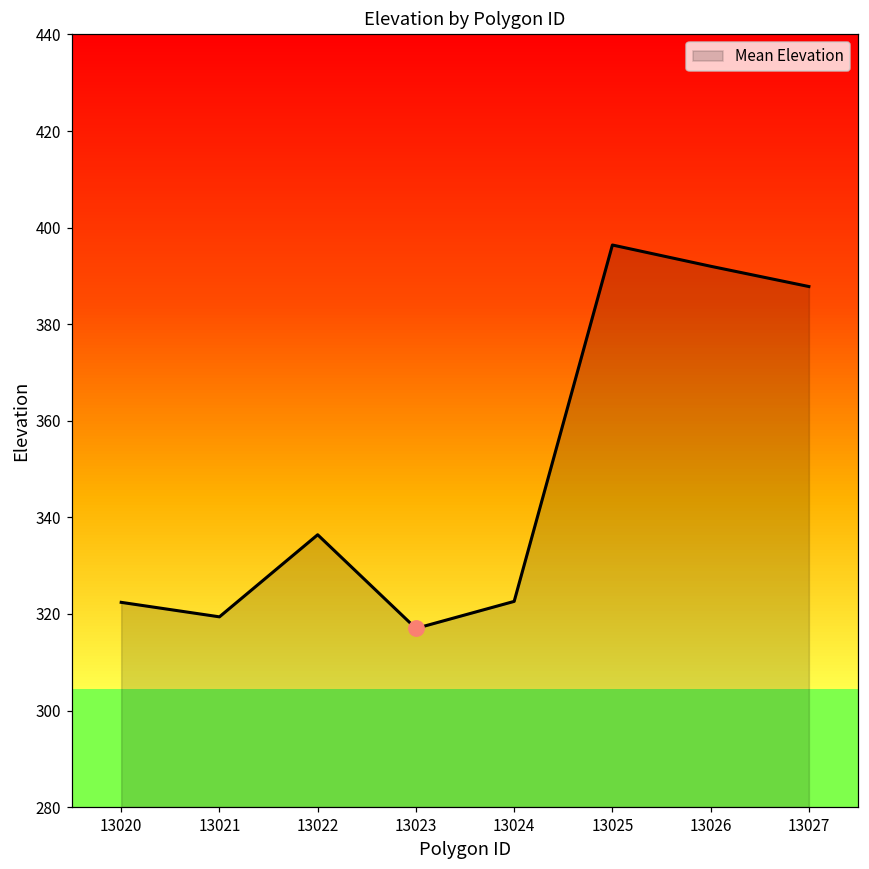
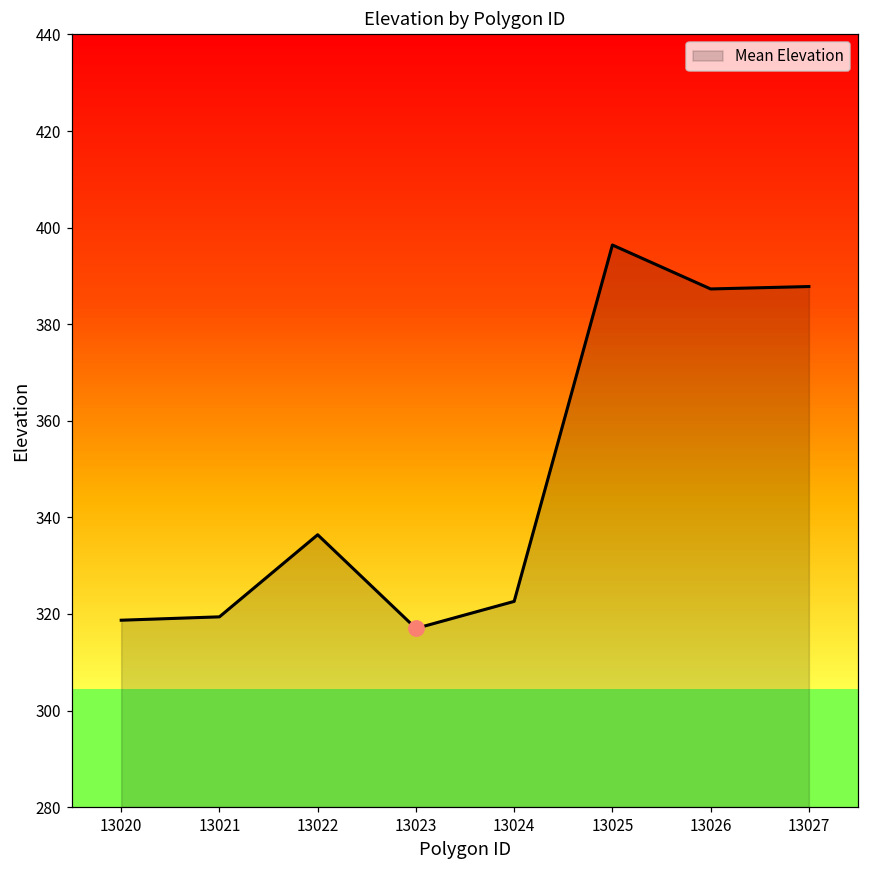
  {
    "Mean Elevation": {
-     "13020": 322,
+     "13020": 319,
      "13021": 319,
      "13022": 336,
      "13024": 323,
      "13025": 396,
-     "13026": 392,
+     "13026": 387,
      "13027": 388
    }
  }
